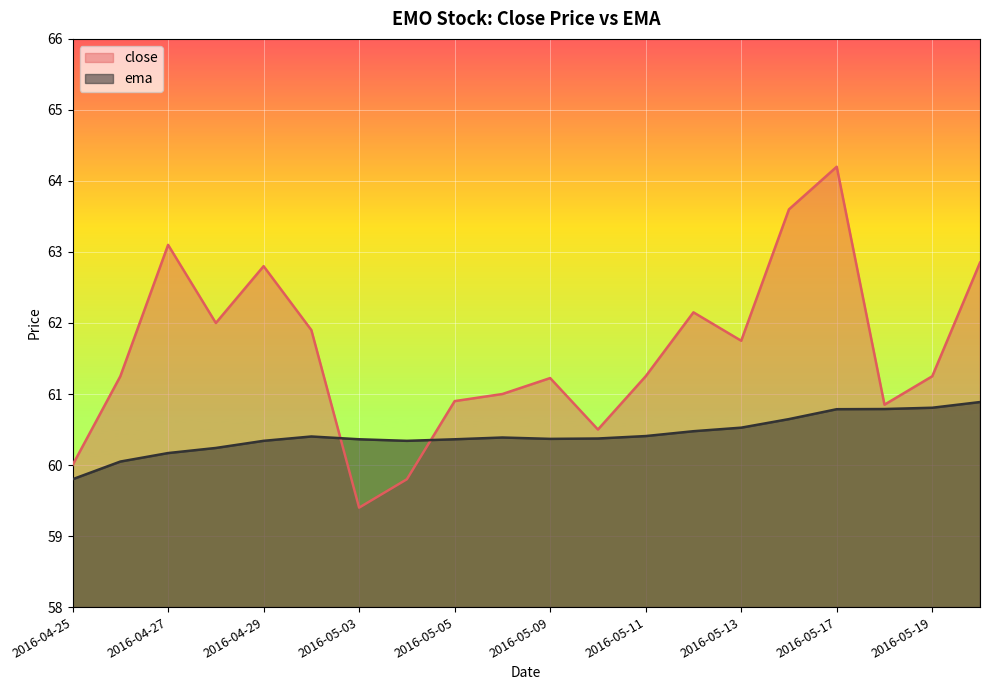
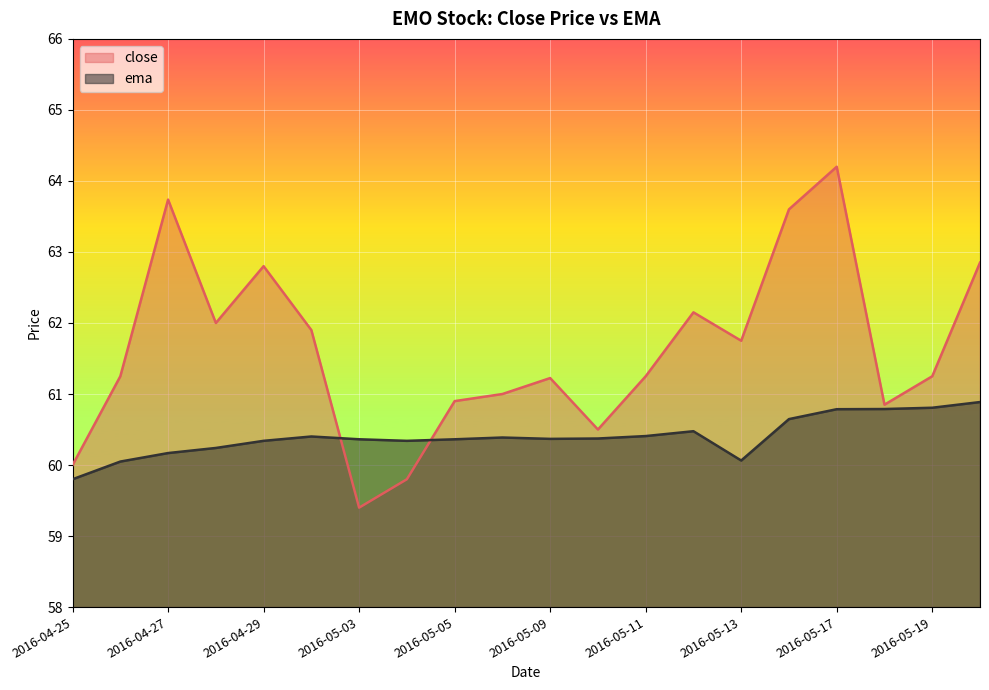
  {
    "close": {
      "2016-04-25": 60.0,
-     "2016-04-27": 63.1,
+     "2016-04-27": 63.7,
      "2016-04-29": 62.8,
      "2016-05-03": 59.4,
      "2016-05-05": 60.9,
      "2016-05-09": 61.2,
      "2016-05-11": 61.3,
      "2016-05-13": 61.8,
      "2016-05-17": 64.2,
      "2016-05-19": 61.3
    },
    "ema": {
      "2016-04-25": 59.8,
      "2016-04-27": 60.2,
      "2016-04-29": 60.3,
      "2016-05-03": 60.4,
      "2016-05-05": 60.4,
      "2016-05-09": 60.4,
      "2016-05-11": 60.4,
-     "2016-05-13": 60.5,
+     "2016-05-13": 60.1,
      "2016-05-17": 60.8,
      "2016-05-19": 60.8
    }
  }
